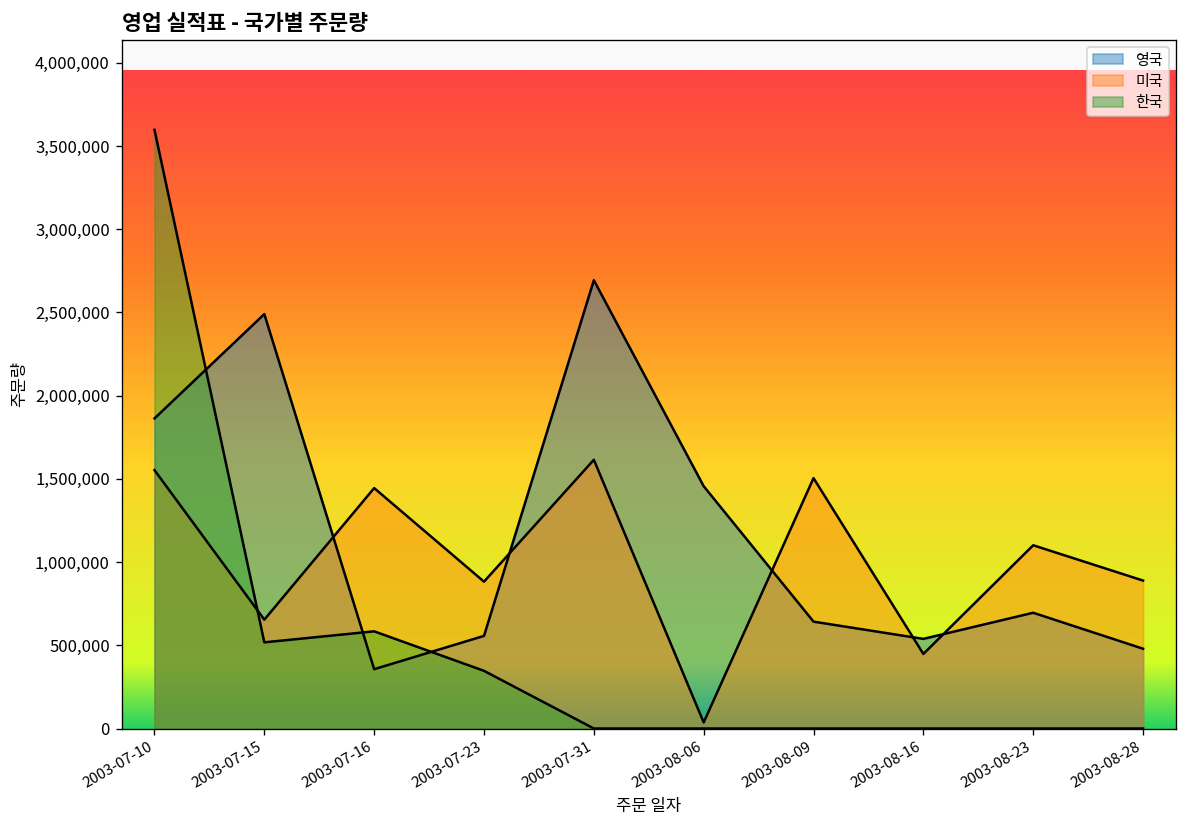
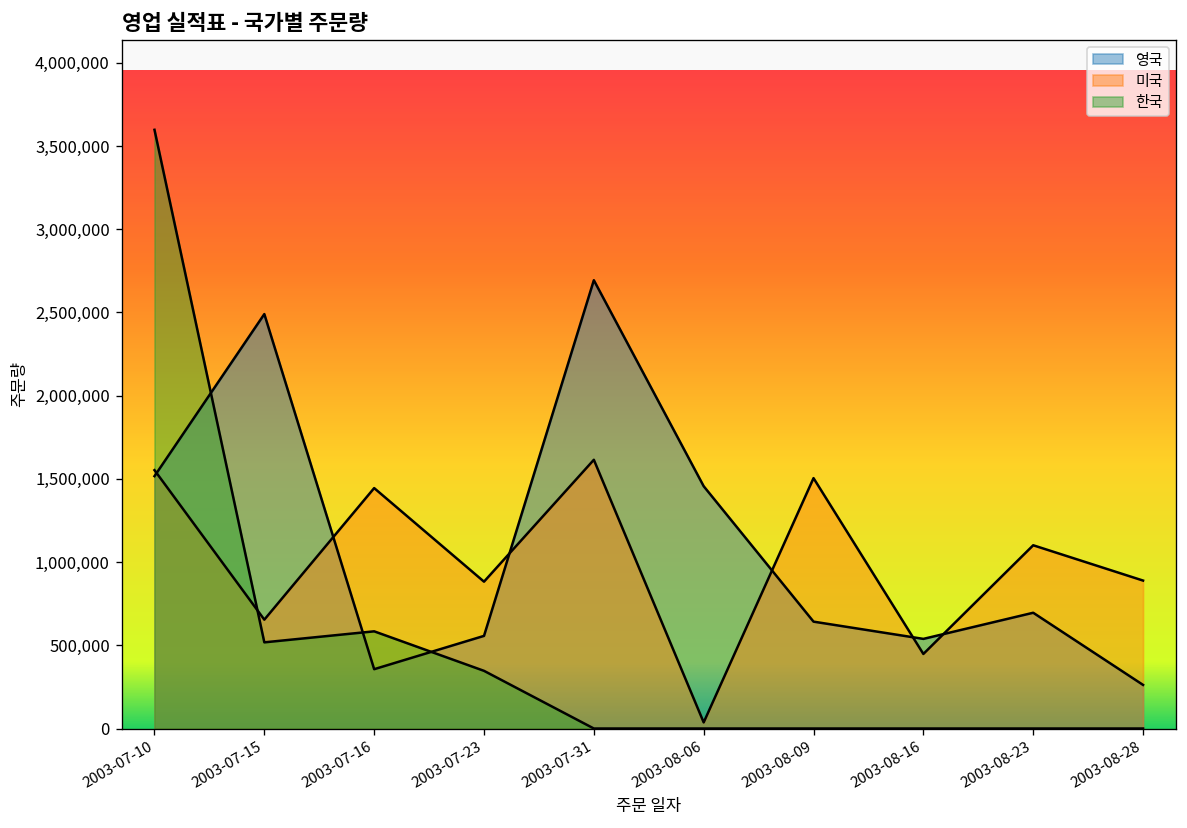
  {
    "영국": {
-     "2003-07-10": "1,860,000",
+     "2003-07-10": "1,520,000",
      "2003-07-15": "2,490,000",
      "2003-07-16": "360,000",
      "2003-07-23": "560,000",
      "2003-07-31": "2,690,000",
      "2003-08-06": "1,460,000",
      "2003-08-09": "640,000",
      "2003-08-16": "540,000",
      "2003-08-23": "700,000",
-     "2003-08-28": "480,000"
+     "2003-08-28": "260,000"
    },
    "미국": {
      "2003-07-10": "1,550,000",
      "2003-07-15": "650,000",
      "2003-07-16": "1,440,000",
      "2003-07-23": "880,000",
      "2003-07-31": "1,610,000",
      "2003-08-06": "40,000",
      "2003-08-09": "1,500,000",
      "2003-08-16": "450,000",
      "2003-08-23": "1,100,000",
      "2003-08-28": "890,000"
    },
    "한국": {
      "2003-07-10": "3,600,000",
      "2003-07-15": "520,000",
      "2003-07-16": "580,000",
      "2003-07-23": "350,000",
      "2003-07-31": "0",
      "2003-08-06": "0",
      "2003-08-09": "0",
      "2003-08-16": "0",
      "2003-08-23": "0",
      "2003-08-28": "0"
    }
  }
